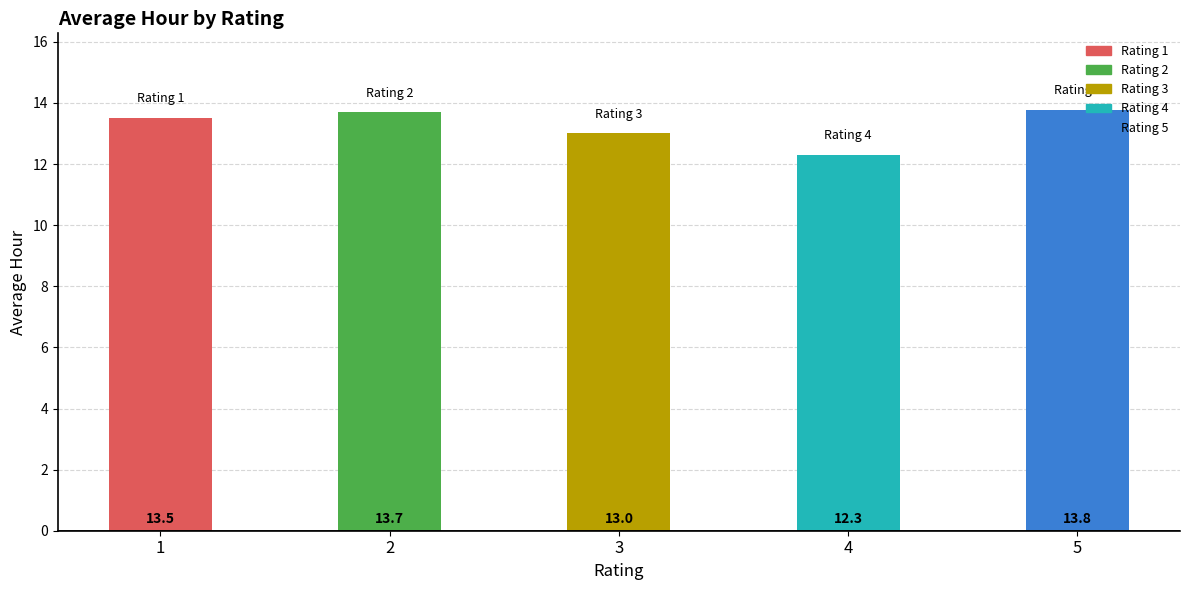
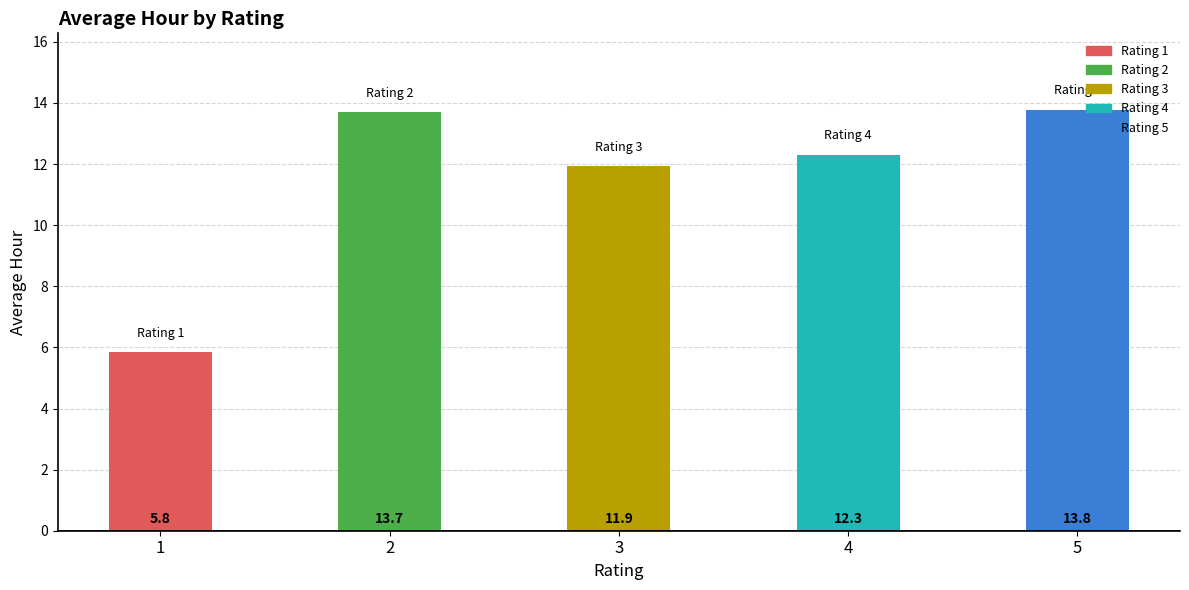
  {
-   "1": 13.5,
+   "1": 5.8,
    "2": 13.7,
-   "3": 13.0,
+   "3": 11.9,
    "4": 12.3,
    "5": 13.8
  }
